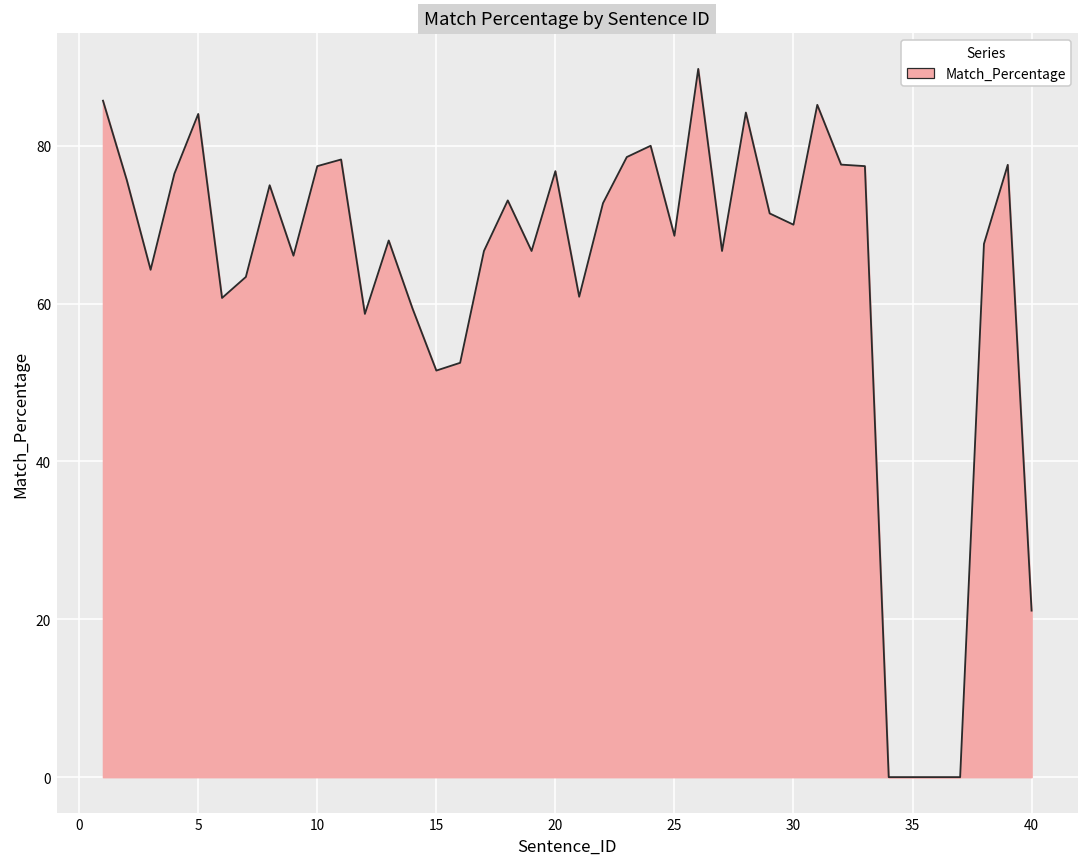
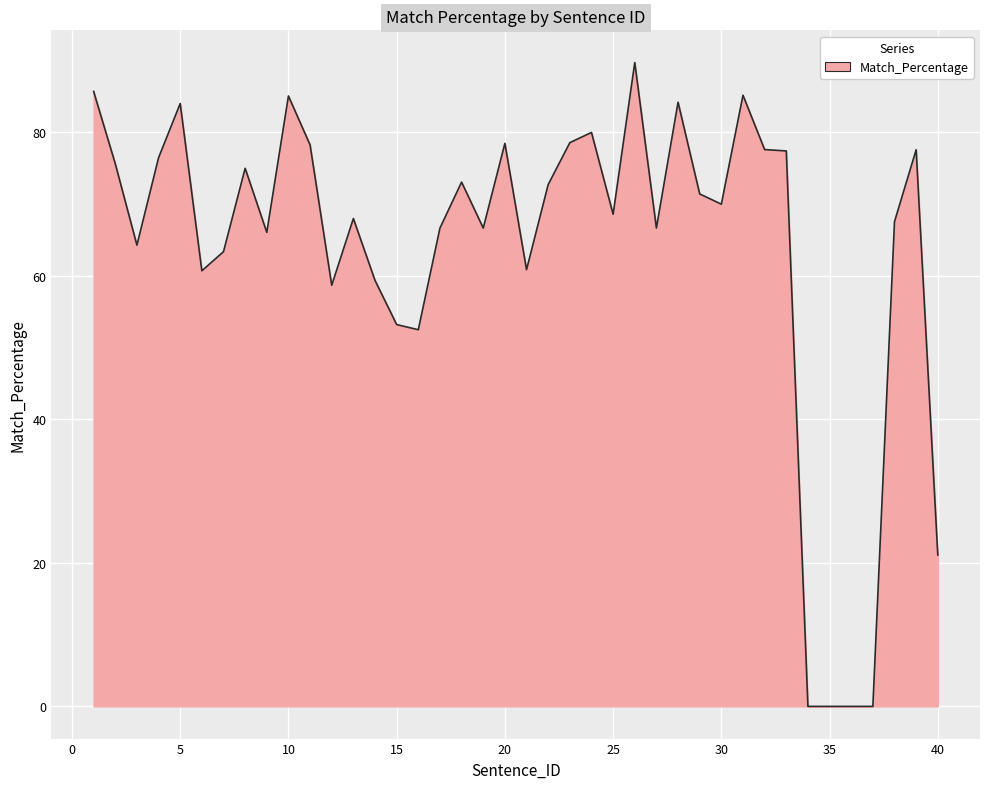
  {
    "5": 84,
-   "10": 77,
-   "15": 52,
-   "20": 77,
+   "10": 85,
+   "15": 53,
+   "20": 78,
    "25": 69,
    "30": 70,
    "35": 0,
    "40": 21
  }
